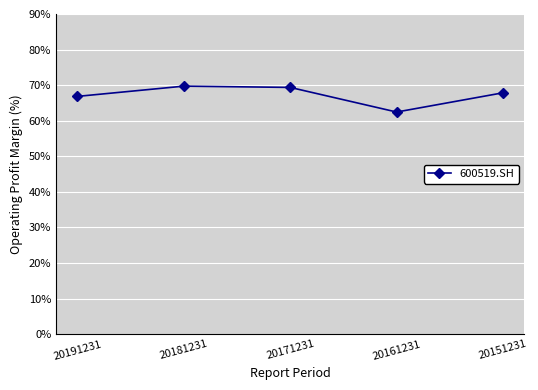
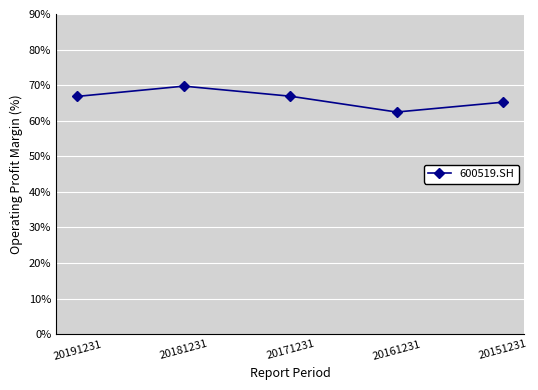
  {
    "20191231": "67%",
    "20181231": "70%",
-   "20171231": "69%",
+   "20171231": "67%",
    "20161231": "62%",
-   "20151231": "68%"
+   "20151231": "65%"
  }
